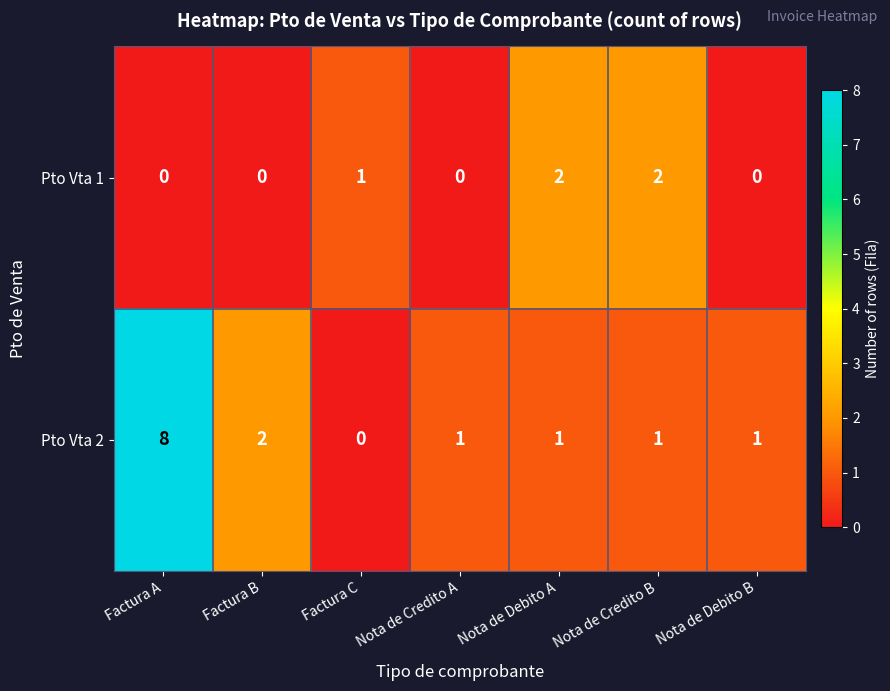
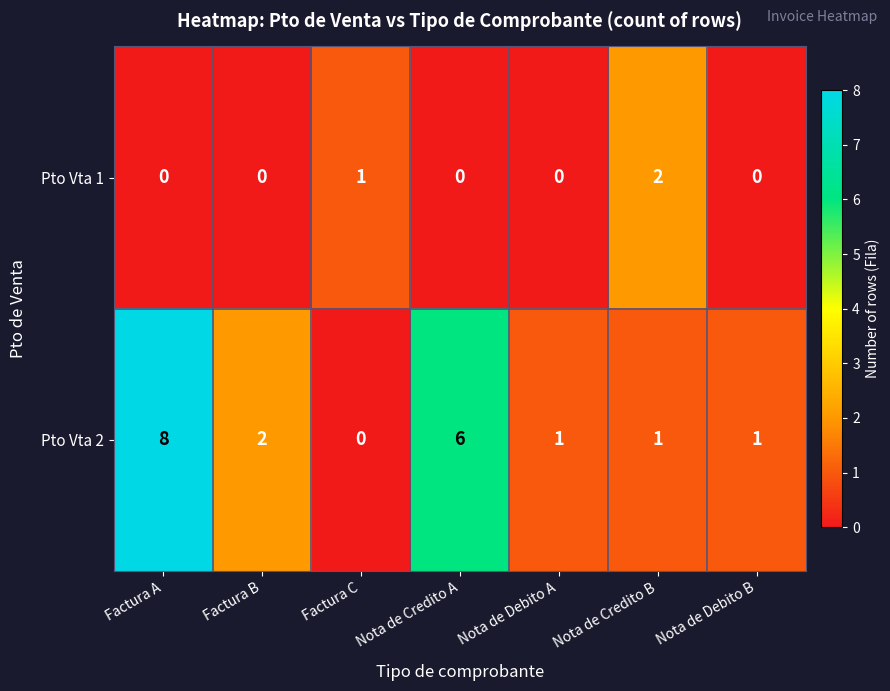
  {
    "Pto Vta 1": {
      "Factura A": 0,
      "Factura B": 0,
      "Factura C": 1,
      "Nota de Credito A": 0,
-     "Nota de Debito A": 2,
+     "Nota de Debito A": 0,
      "Nota de Credito B": 2,
      "Nota de Debito B": 0
    },
    "Pto Vta 2": {
      "Factura A": 8,
      "Factura B": 2,
      "Factura C": 0,
-     "Nota de Credito A": 1,
+     "Nota de Credito A": 6,
      "Nota de Debito A": 1,
      "Nota de Credito B": 1,
      "Nota de Debito B": 1
    }
  }
